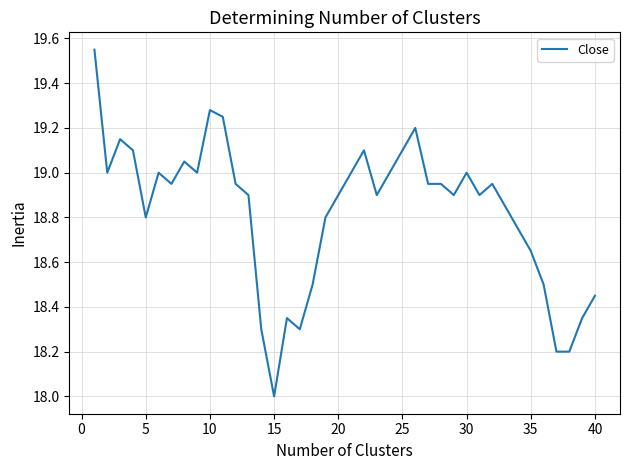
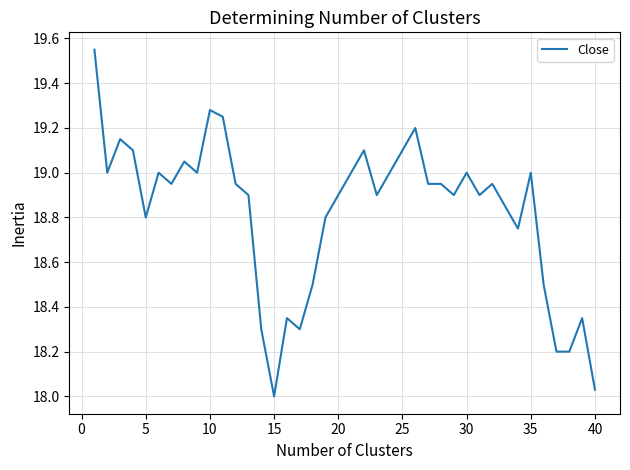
  {
    "5": 18.80,
    "10": 19.28,
    "15": 18.00,
    "20": 18.90,
    "25": 19.10,
    "30": 19.00,
-   "35": 18.65,
-   "40": 18.45
+   "35": 19.00,
+   "40": 18.03
  }
